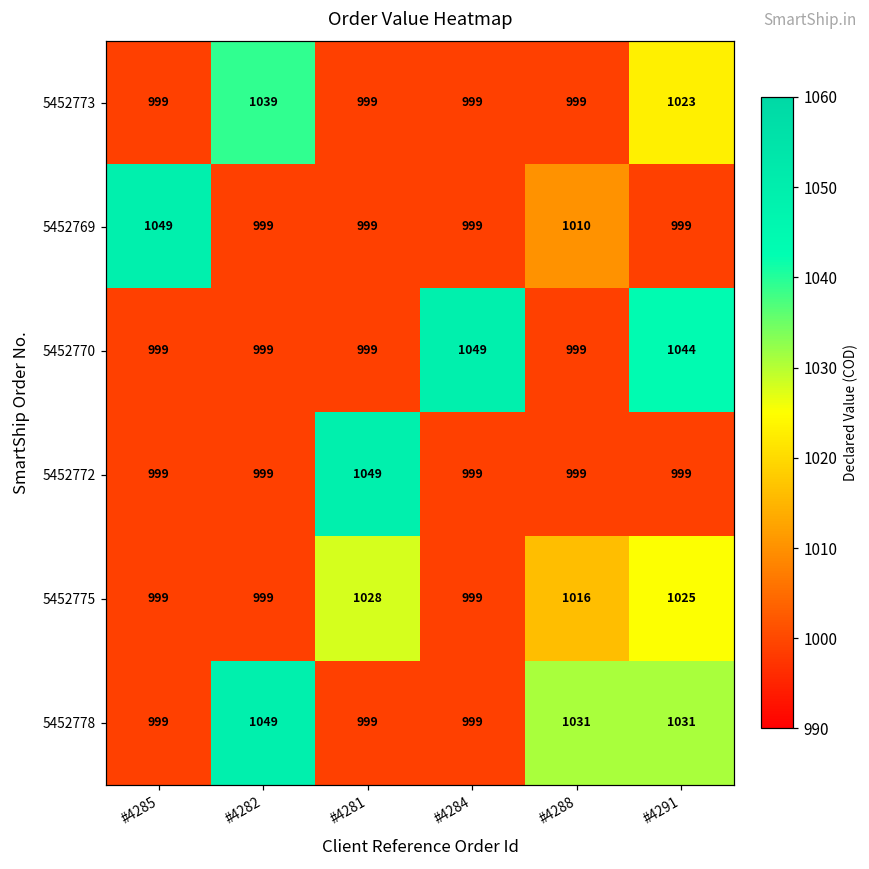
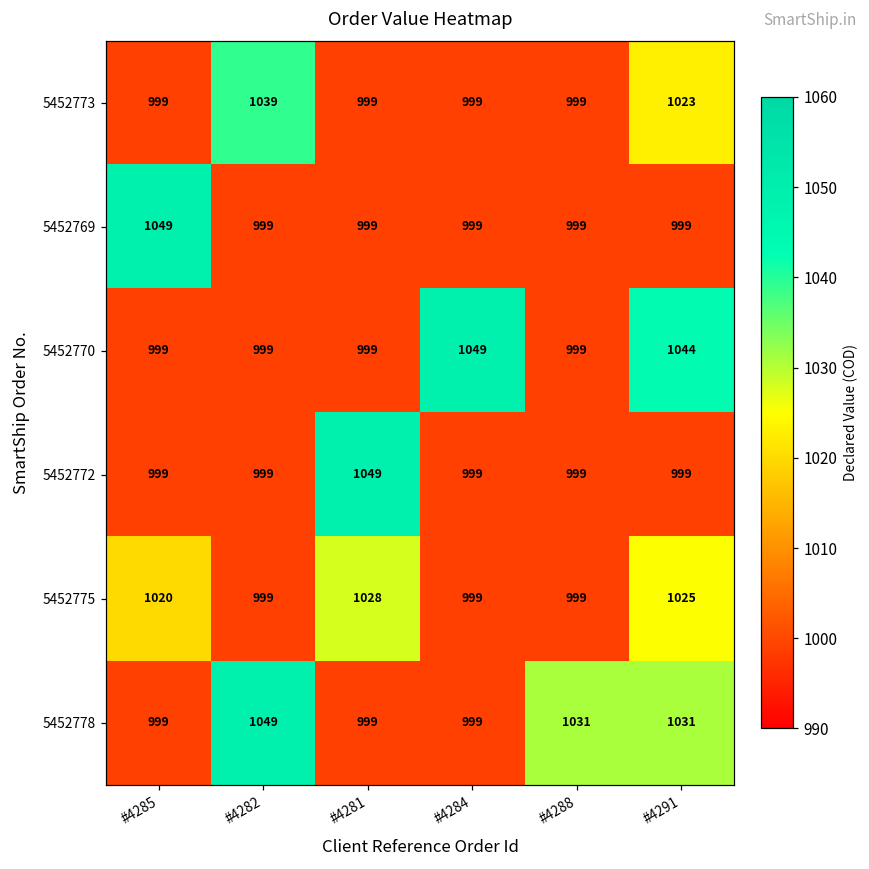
  {
    "5452773": {
      "#4285": 999,
      "#4282": 1039,
      "#4281": 999,
      "#4284": 999,
      "#4288": 999,
      "#4291": 1023
    },
    "5452769": {
      "#4285": 1049,
      "#4282": 999,
      "#4281": 999,
      "#4284": 999,
-     "#4288": 1010,
+     "#4288": 999,
      "#4291": 999
    },
    "5452770": {
      "#4285": 999,
      "#4282": 999,
      "#4281": 999,
      "#4284": 1049,
      "#4288": 999,
      "#4291": 1044
    },
    "5452772": {
      "#4285": 999,
      "#4282": 999,
      "#4281": 1049,
      "#4284": 999,
      "#4288": 999,
      "#4291": 999
    },
    "5452775": {
-     "#4285": 999,
+     "#4285": 1020,
      "#4282": 999,
      "#4281": 1028,
      "#4284": 999,
-     "#4288": 1016,
+     "#4288": 999,
      "#4291": 1025
    },
    "5452778": {
      "#4285": 999,
      "#4282": 1049,
      "#4281": 999,
      "#4284": 999,
      "#4288": 1031,
      "#4291": 1031
    }
  }
